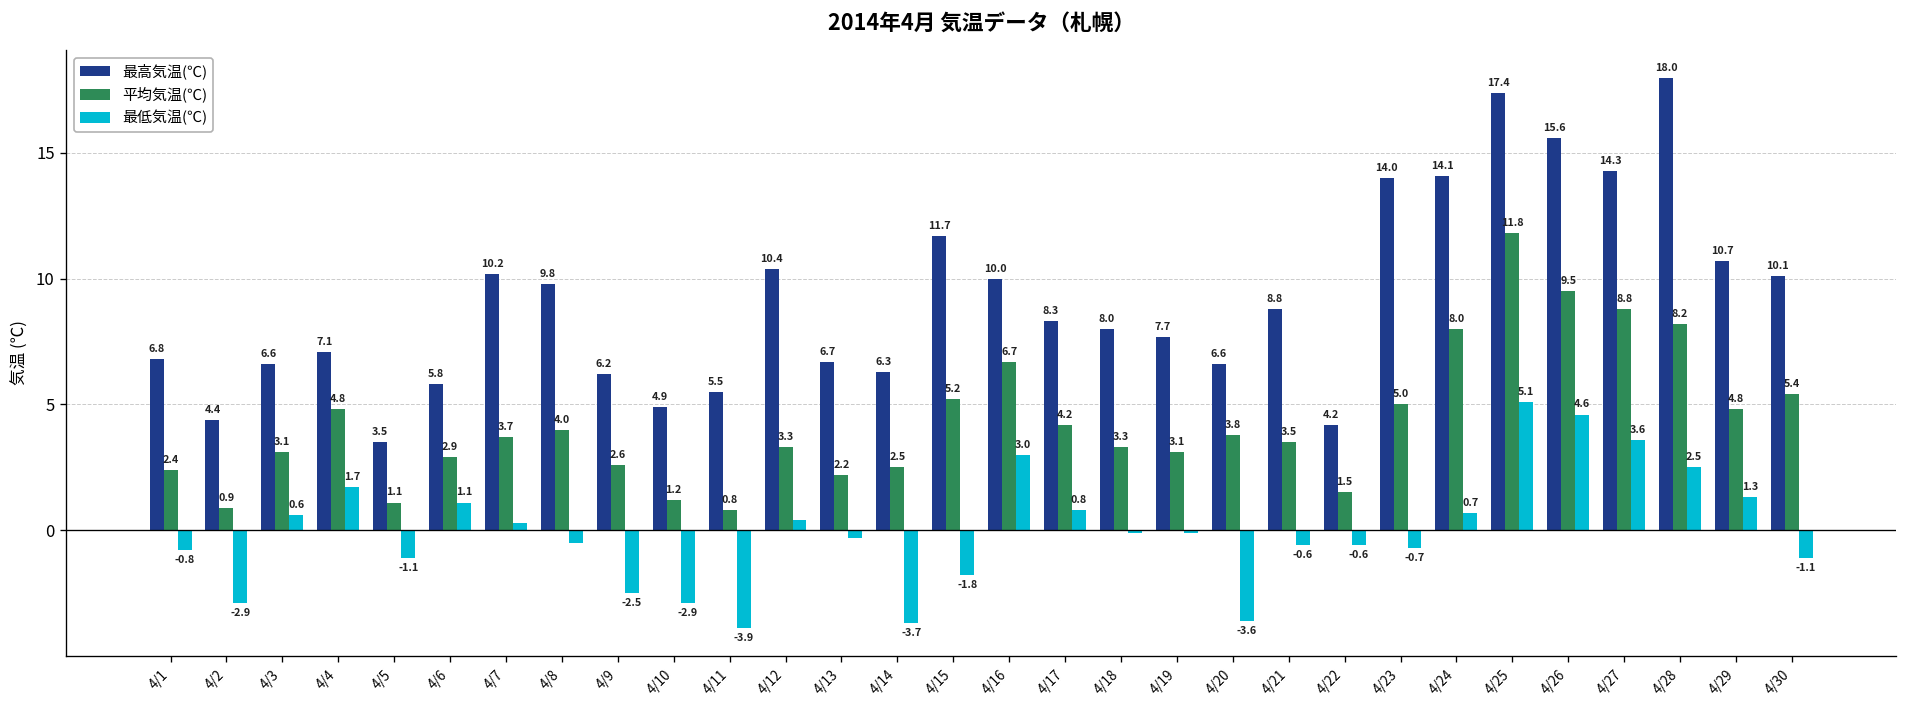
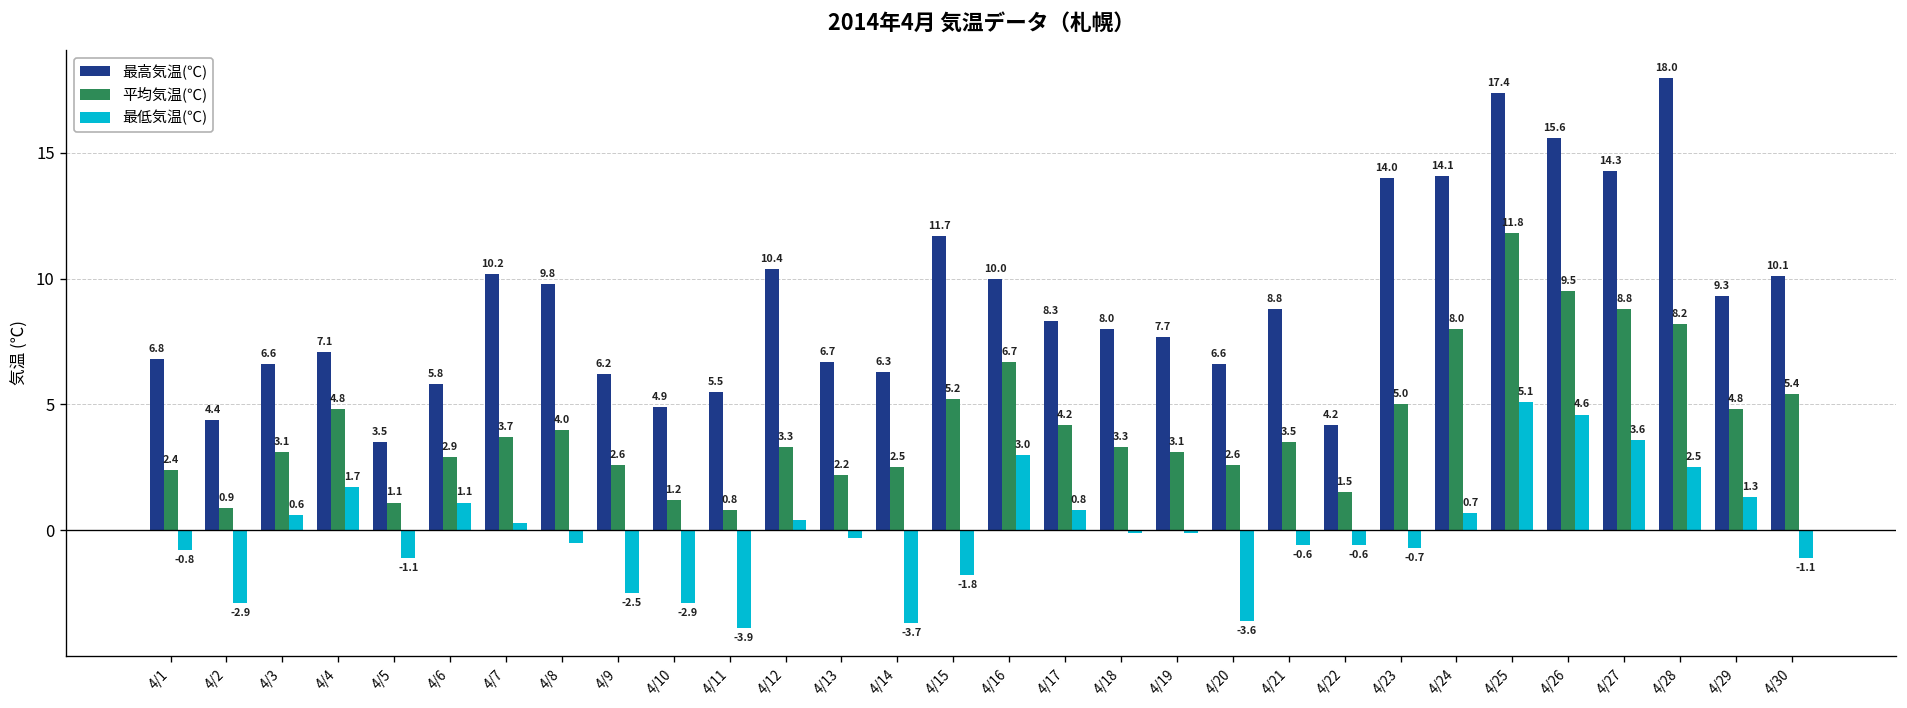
  {
    "最高気温(℃)": {
      "4/1": 6.8,
      "4/2": 4.4,
      "4/3": 6.6,
      "4/4": 7.1,
      "4/5": 3.5,
      "4/6": 5.8,
      "4/7": 10.2,
      "4/8": 9.8,
      "4/9": 6.2,
      "4/10": 4.9,
      "4/11": 5.5,
      "4/12": 10.4,
      "4/13": 6.7,
      "4/14": 6.3,
      "4/15": 11.7,
      "4/16": 10.0,
      "4/17": 8.3,
      "4/18": 8.0,
      "4/19": 7.7,
      "4/20": 6.6,
      "4/21": 8.8,
      "4/22": 4.2,
      "4/23": 14.0,
      "4/24": 14.1,
      "4/25": 17.4,
      "4/26": 15.6,
      "4/27": 14.3,
      "4/28": 18.0,
-     "4/29": 10.7,
+     "4/29": 9.3,
      "4/30": 10.1
    },
    "平均気温(℃)": {
      "4/1": 2.4,
      "4/2": 0.9,
      "4/3": 3.1,
      "4/4": 4.8,
      "4/5": 1.1,
      "4/6": 2.9,
      "4/7": 3.7,
      "4/8": 4.0,
      "4/9": 2.6,
      "4/10": 1.2,
      "4/11": 0.8,
      "4/12": 3.3,
      "4/13": 2.2,
      "4/14": 2.5,
      "4/15": 5.2,
      "4/16": 6.7,
      "4/17": 4.2,
      "4/18": 3.3,
      "4/19": 3.1,
-     "4/20": 3.8,
+     "4/20": 2.6,
      "4/21": 3.5,
      "4/22": 1.5,
      "4/23": 5.0,
      "4/24": 8.0,
      "4/25": 11.8,
      "4/26": 9.5,
      "4/27": 8.8,
      "4/28": 8.2,
      "4/29": 4.8,
      "4/30": 5.4
    },
    "最低気温(℃)": {
      "4/1": -0.8,
      "4/2": -2.9,
      "4/3": 0.6,
      "4/4": 1.7,
      "4/5": -1.1,
      "4/6": 1.1,
      "4/9": -2.5,
      "4/10": -2.9,
      "4/11": -3.9,
      "4/14": -3.7,
      "4/15": -1.8,
      "4/16": 3.0,
      "4/17": 0.8,
      "4/20": -3.6,
      "4/21": -0.6,
      "4/22": -0.6,
      "4/23": -0.7,
      "4/24": 0.7,
      "4/25": 5.1,
      "4/26": 4.6,
      "4/27": 3.6,
      "4/28": 2.5,
      "4/29": 1.3,
      "4/30": -1.1
    }
  }
